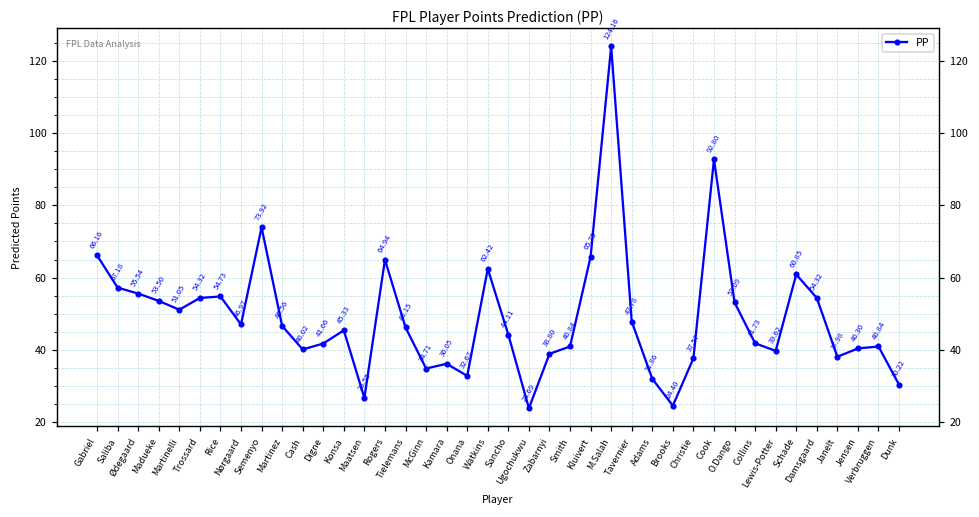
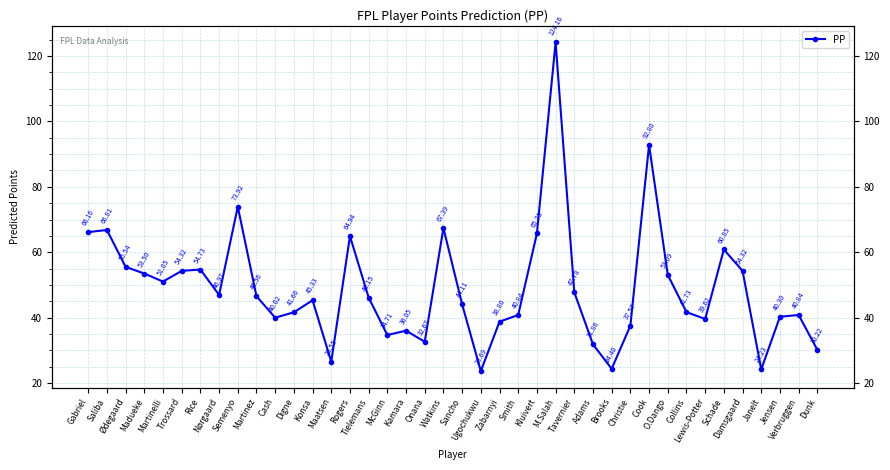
  {
    "Gabriel": 66.16,
-   "Saliba": 57.18,
+   "Saliba": 66.81,
    "Ødegaard": 55.54,
    "Madueke": 53.50,
    "Martinelli": 51.05,
    "Trossard": 54.32,
    "Rice": 54.73,
    "Nørgaard": 46.97,
    "Semenyo": 73.92,
    "Martinez": 46.56,
    "Cash": 40.02,
    "Digne": 41.66,
    "Konsa": 45.33,
    "Maatsen": 26.55,
    "Rogers": 64.94,
    "Tielemans": 46.15,
    "McGinn": 34.71,
    "Kamara": 36.05,
    "Onana": 32.67,
-   "Watkins": 62.42,
+   "Watkins": 67.39,
    "Sancho": 44.11,
    "Ugochukwu": 23.69,
    "Zabarnyi": 38.80,
    "Smith": 40.84,
    "Kluivert": 65.75,
    "M.Salah": 124.16,
    "Tavernier": 47.78,
    "Adams": 31.86,
    "Brooks": 24.40,
    "Christie": 37.57,
    "Cook": 92.80,
    "O.Dango": 53.09,
    "Collins": 41.73,
    "Lewis-Potter": 39.62,
    "Schade": 60.85,
    "Damsgaard": 54.32,
-   "Janelt": 37.98,
+   "Janelt": 24.23,
    "Jensen": 40.30,
    "Verbruggen": 40.84,
    "Dunk": 30.22
  }
